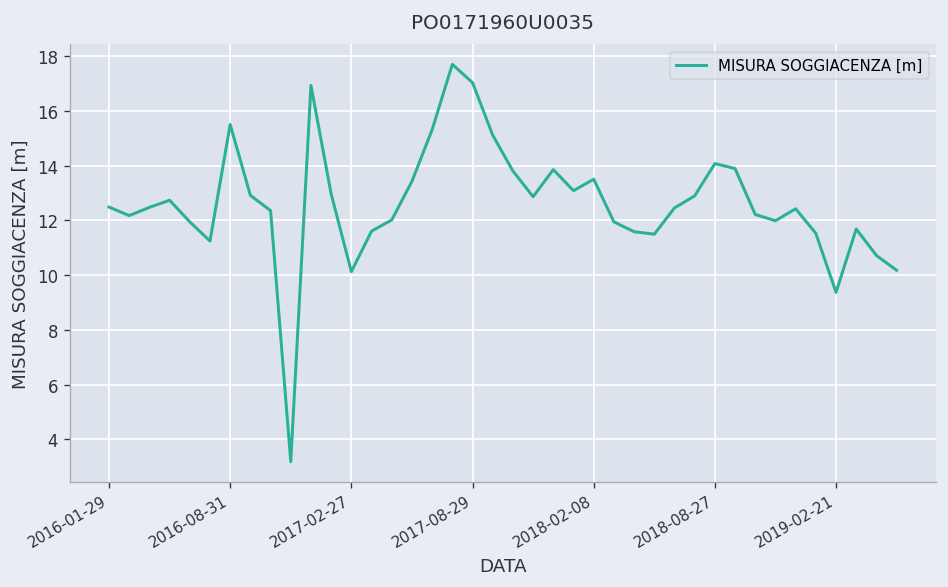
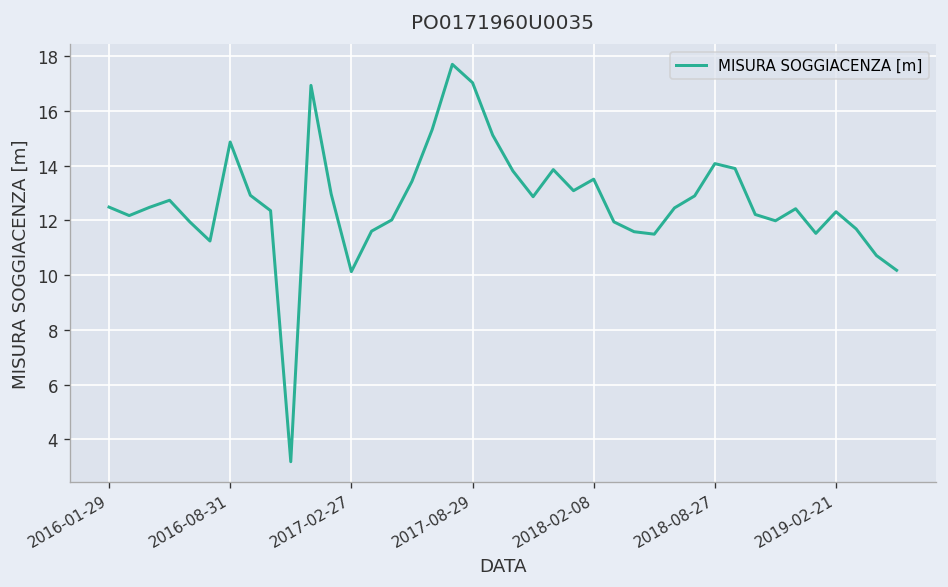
  {
    "2016-01-29": 12.5,
-   "2016-08-31": 15.5,
+   "2016-08-31": 14.9,
    "2017-02-27": 10.1,
    "2017-08-29": 17.0,
    "2018-02-08": 13.5,
    "2018-08-27": 14.1,
-   "2019-02-21": 9.4
+   "2019-02-21": 12.3
  }
